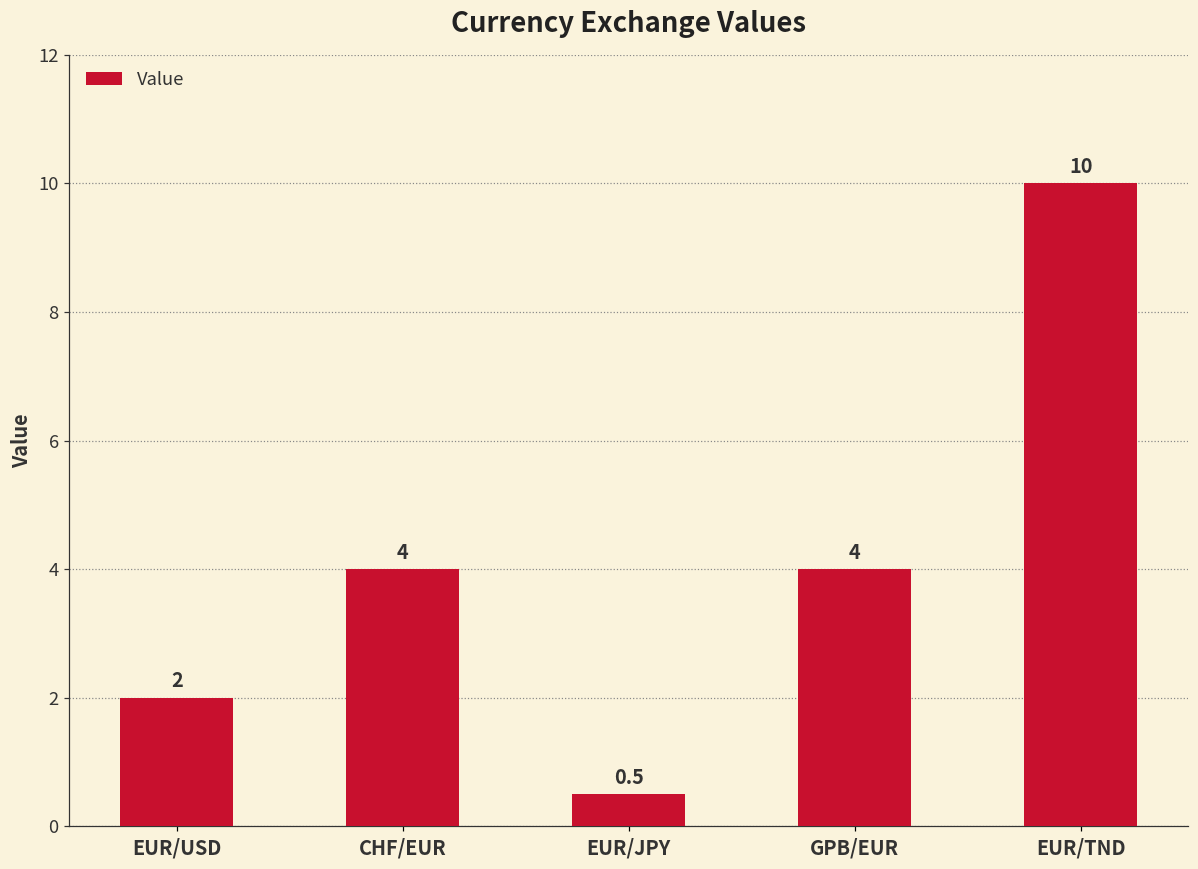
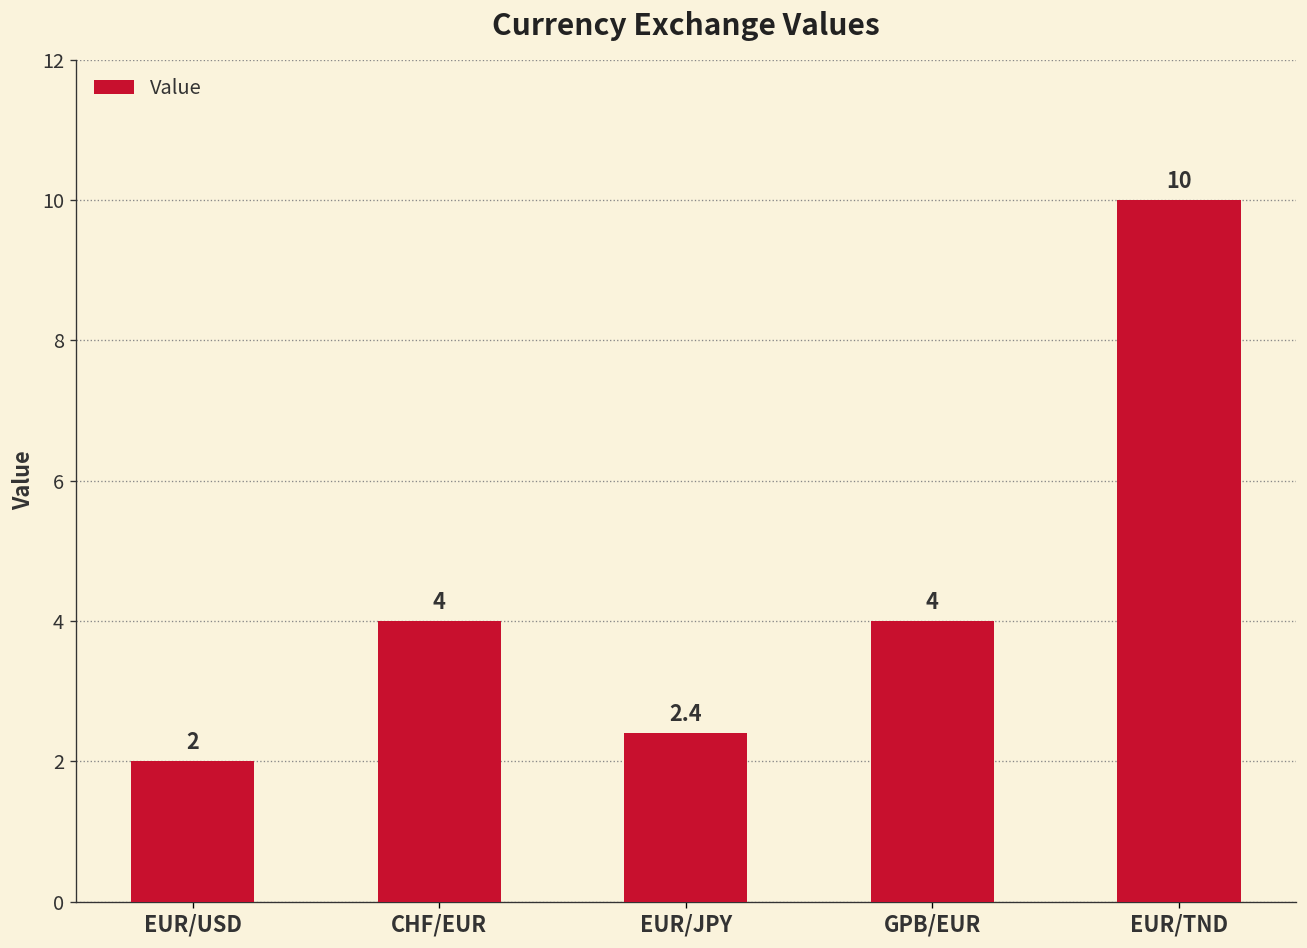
  {
    "EUR/USD": 2,
    "CHF/EUR": 4,
-   "EUR/JPY": 0.5,
+   "EUR/JPY": 2.4,
    "GPB/EUR": 4,
    "EUR/TND": 10
  }
